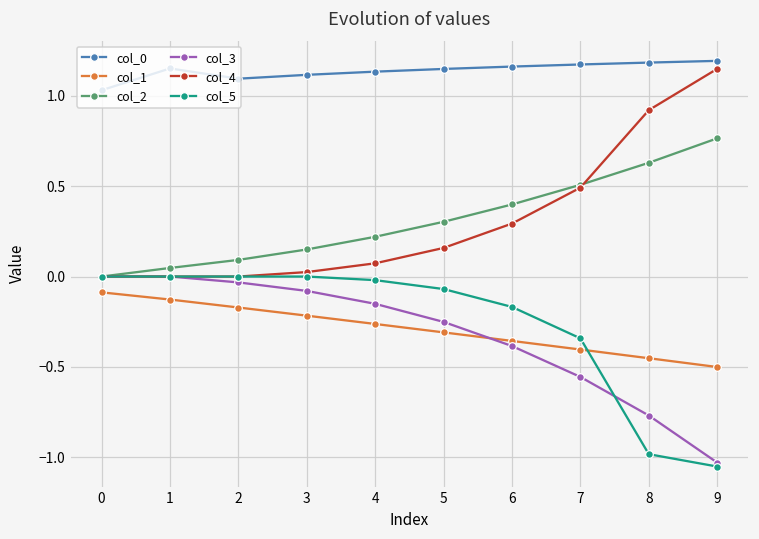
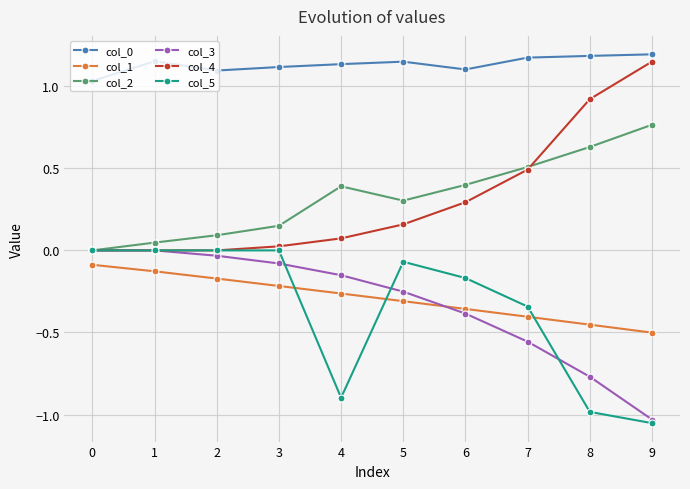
  {
    "col_0": {
      "3": 1.12,
      "4": 1.13,
      "5": 1.15,
-     "6": 1.16,
+     "6": 1.10,
      "7": 1.17,
      "8": 1.18,
      "9": 1.19
    },
    "col_1": {
      "0": -0.09,
      "1": -0.13,
      "2": -0.17,
      "3": -0.22,
      "4": -0.26,
      "5": -0.31,
      "6": -0.36,
      "7": -0.40,
      "8": -0.45,
      "9": -0.50
    },
    "col_2": {
      "1": 0.05,
      "2": 0.09,
      "3": 0.15,
-     "4": 0.22,
+     "4": 0.39,
      "5": 0.30,
      "6": 0.40,
      "7": 0.51,
      "8": 0.63,
      "9": 0.77
    },
    "col_3": {
      "2": -0.03,
      "3": -0.08,
      "4": -0.15,
      "5": -0.25,
      "6": -0.38,
      "7": -0.56,
      "8": -0.77,
      "9": -1.03
    },
    "col_4": {
      "3": 0.02,
      "4": 0.07,
      "5": 0.16,
      "6": 0.29,
      "7": 0.49,
      "8": 0.92,
      "9": 1.15
    },
    "col_5": {
      "3": 0.00,
-     "4": -0.02,
+     "4": -0.90,
      "5": -0.07,
      "6": -0.17,
      "7": -0.34,
      "8": -0.98,
      "9": -1.05
    }
  }
